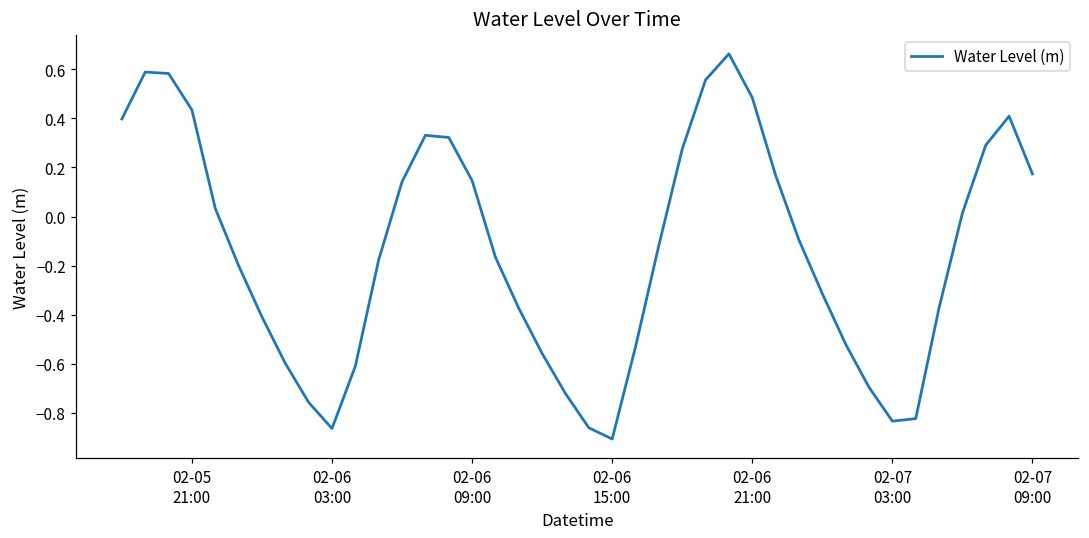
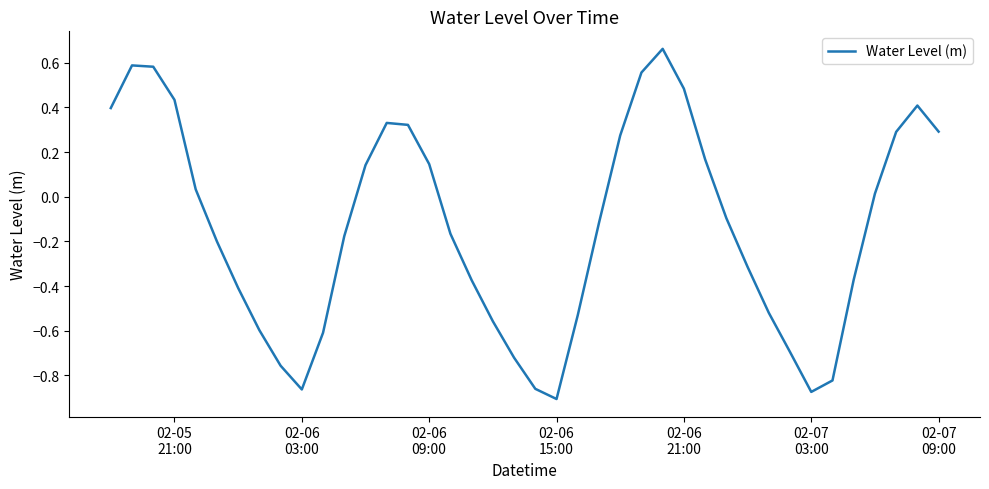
  {
    "02-05 21:00": 0.43,
    "02-06 03:00": -0.86,
    "02-06 09:00": 0.15,
    "02-06 15:00": -0.91,
    "02-06 21:00": 0.48,
-   "02-07 03:00": -0.83,
-   "02-07 09:00": 0.17
+   "02-07 03:00": -0.87,
+   "02-07 09:00": 0.29
  }
